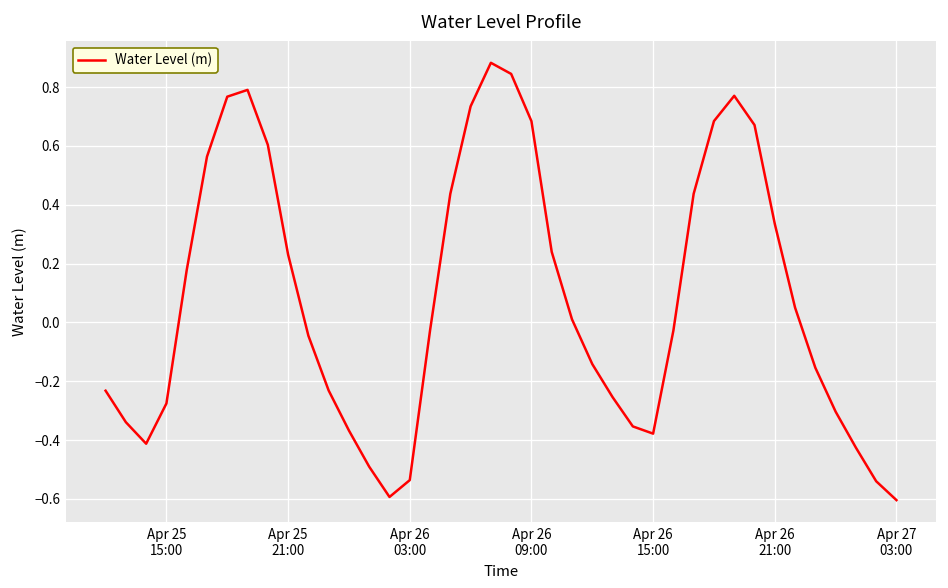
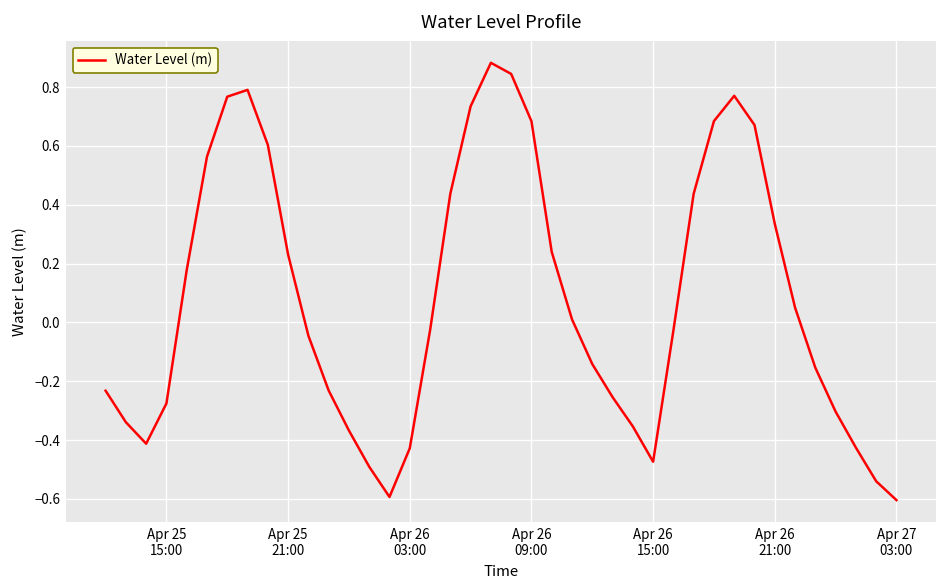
  {
    "Apr 25 15:00": -0.28,
    "Apr 25 21:00": 0.23,
-   "Apr 26 03:00": -0.54,
+   "Apr 26 03:00": -0.43,
    "Apr 26 09:00": 0.68,
-   "Apr 26 15:00": -0.38,
+   "Apr 26 15:00": -0.47,
    "Apr 26 21:00": 0.34,
    "Apr 27 03:00": -0.60
  }
